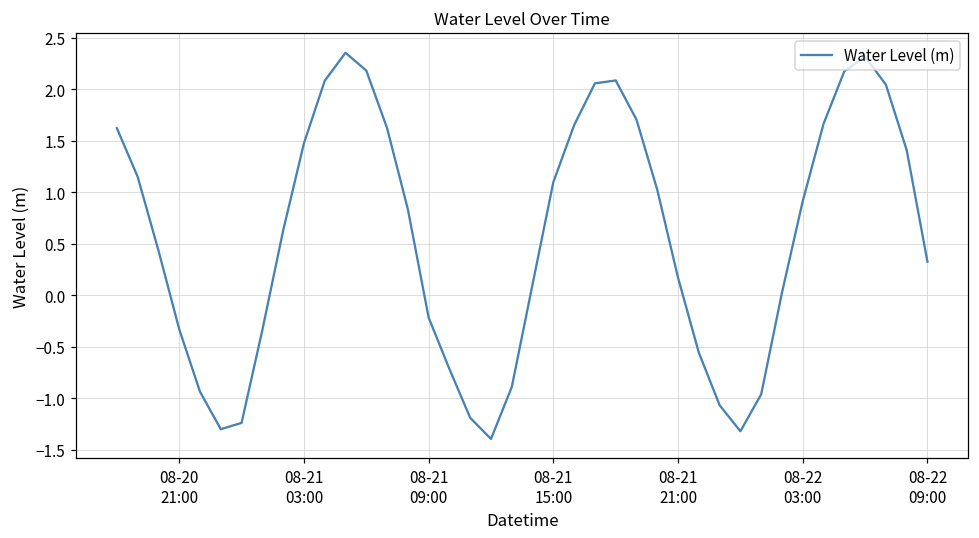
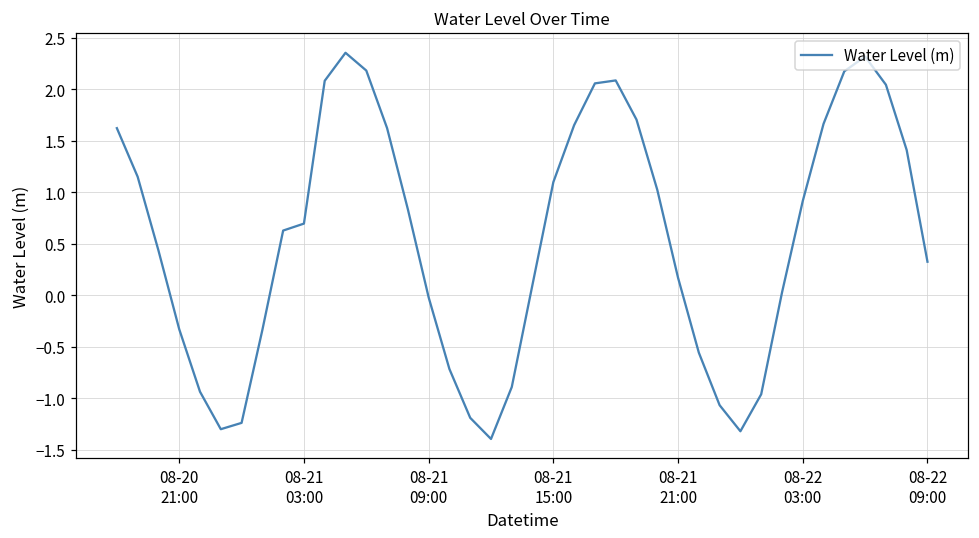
  {
    "08-20 21:00": -0.3,
-   "08-21 03:00": 1.5,
-   "08-21 09:00": -0.2,
+   "08-21 03:00": 0.7,
+   "08-21 09:00": 0.0,
    "08-21 15:00": 1.1,
    "08-21 21:00": 0.2,
    "08-22 03:00": 0.9,
    "08-22 09:00": 0.3
  }
